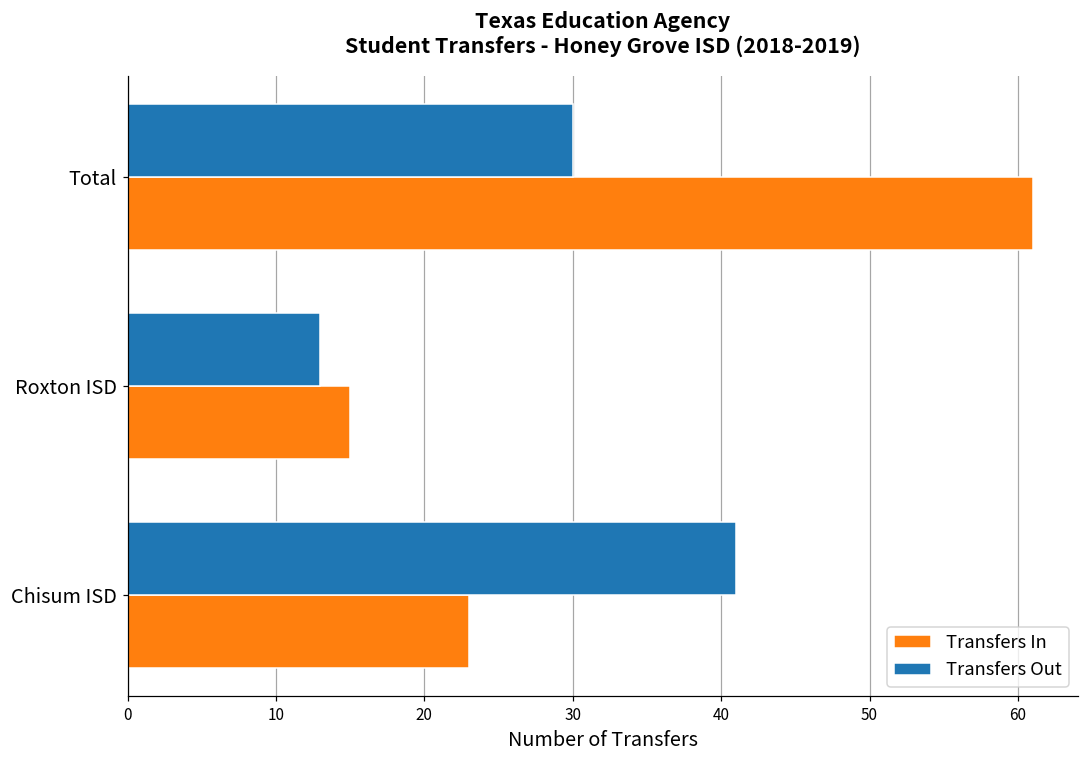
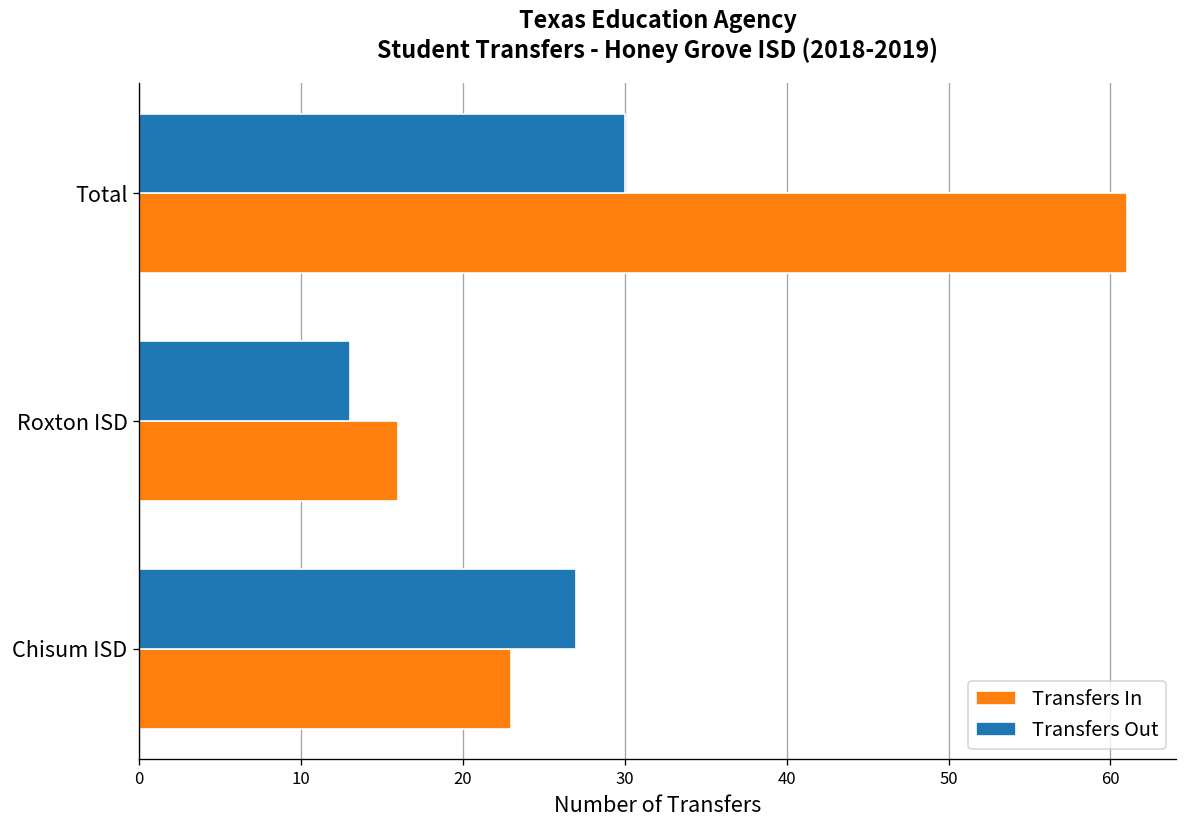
  {
    "Transfers In": {
      "Total": 61,
-     "Roxton ISD": 15,
+     "Roxton ISD": 16,
      "Chisum ISD": 23
    },
    "Transfers Out": {
      "Total": 30,
      "Roxton ISD": 13,
-     "Chisum ISD": 41
+     "Chisum ISD": 27
    }
  }
